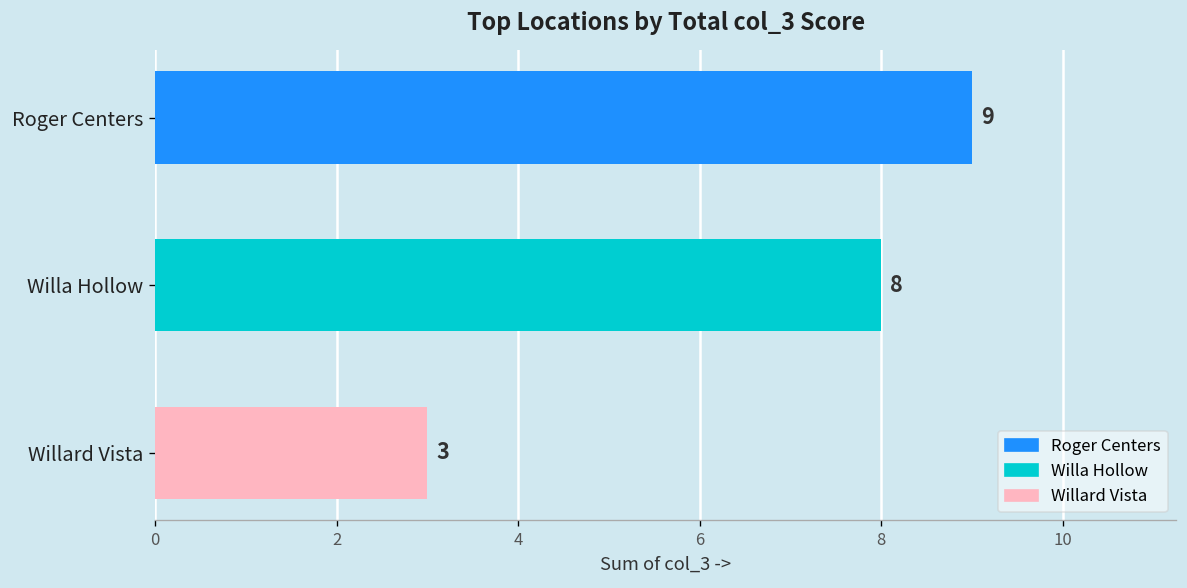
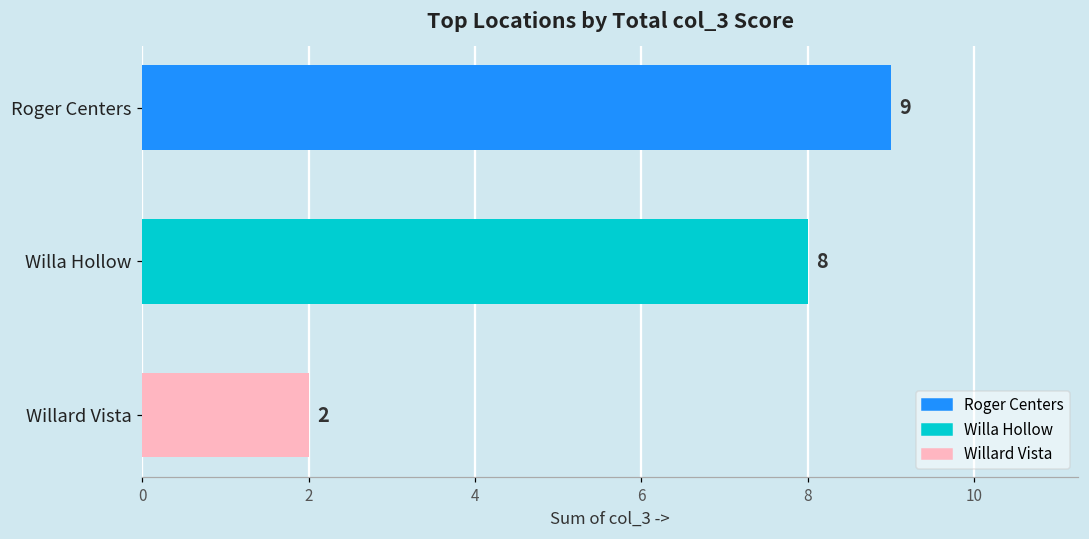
  {
    "Roger Centers": 9,
    "Willa Hollow": 8,
-   "Willard Vista": 3
+   "Willard Vista": 2
  }
